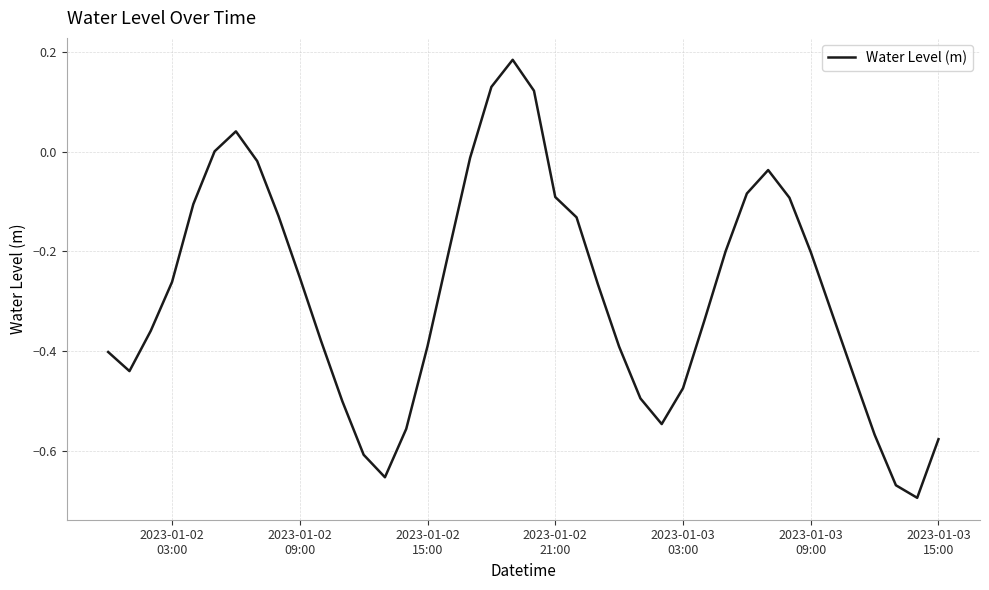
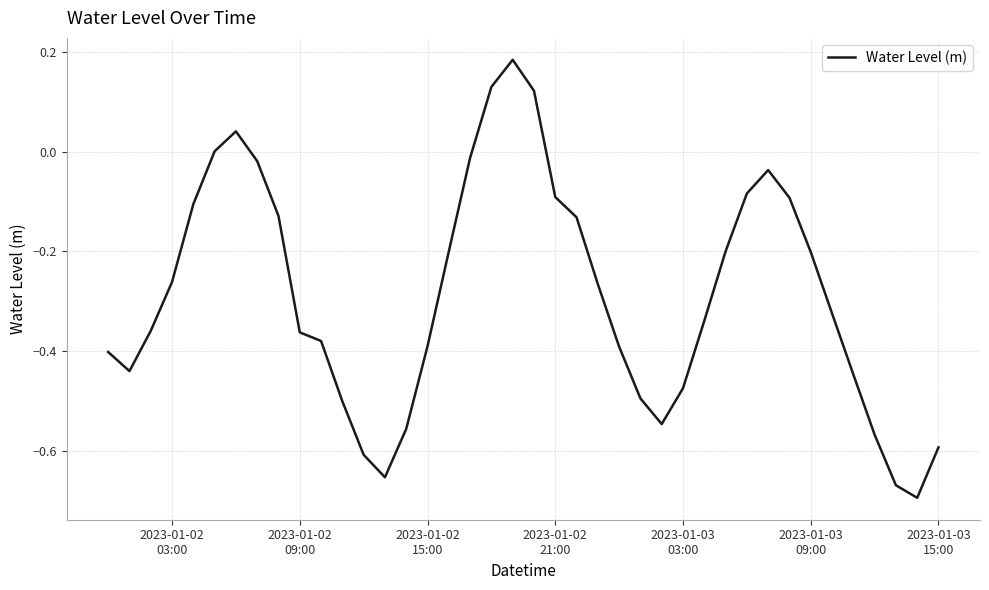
  {
    "2023-01-02 03:00": -0.26,
-   "2023-01-02 09:00": -0.25,
+   "2023-01-02 09:00": -0.36,
    "2023-01-02 15:00": -0.39,
    "2023-01-02 21:00": -0.09,
    "2023-01-03 03:00": -0.47,
    "2023-01-03 09:00": -0.20,
-   "2023-01-03 15:00": -0.58
+   "2023-01-03 15:00": -0.59
  }
